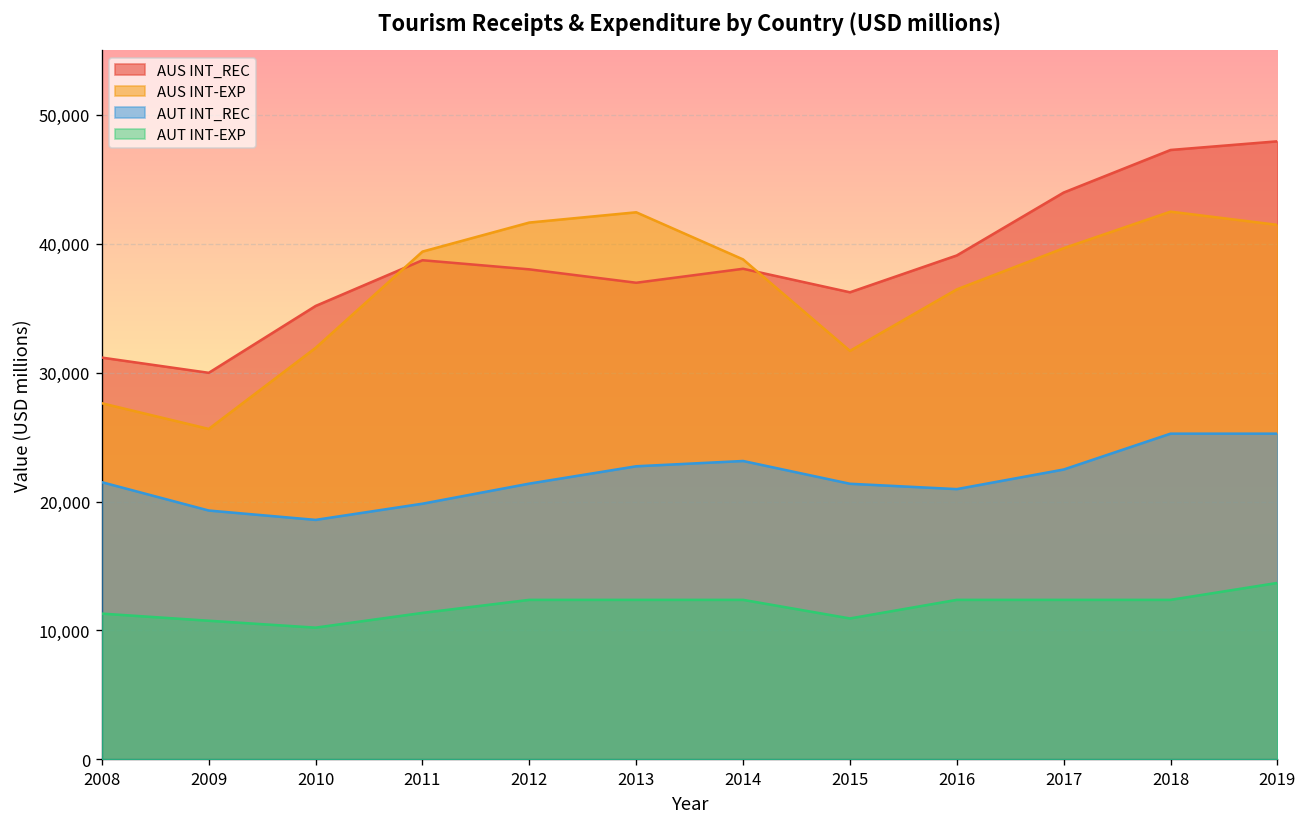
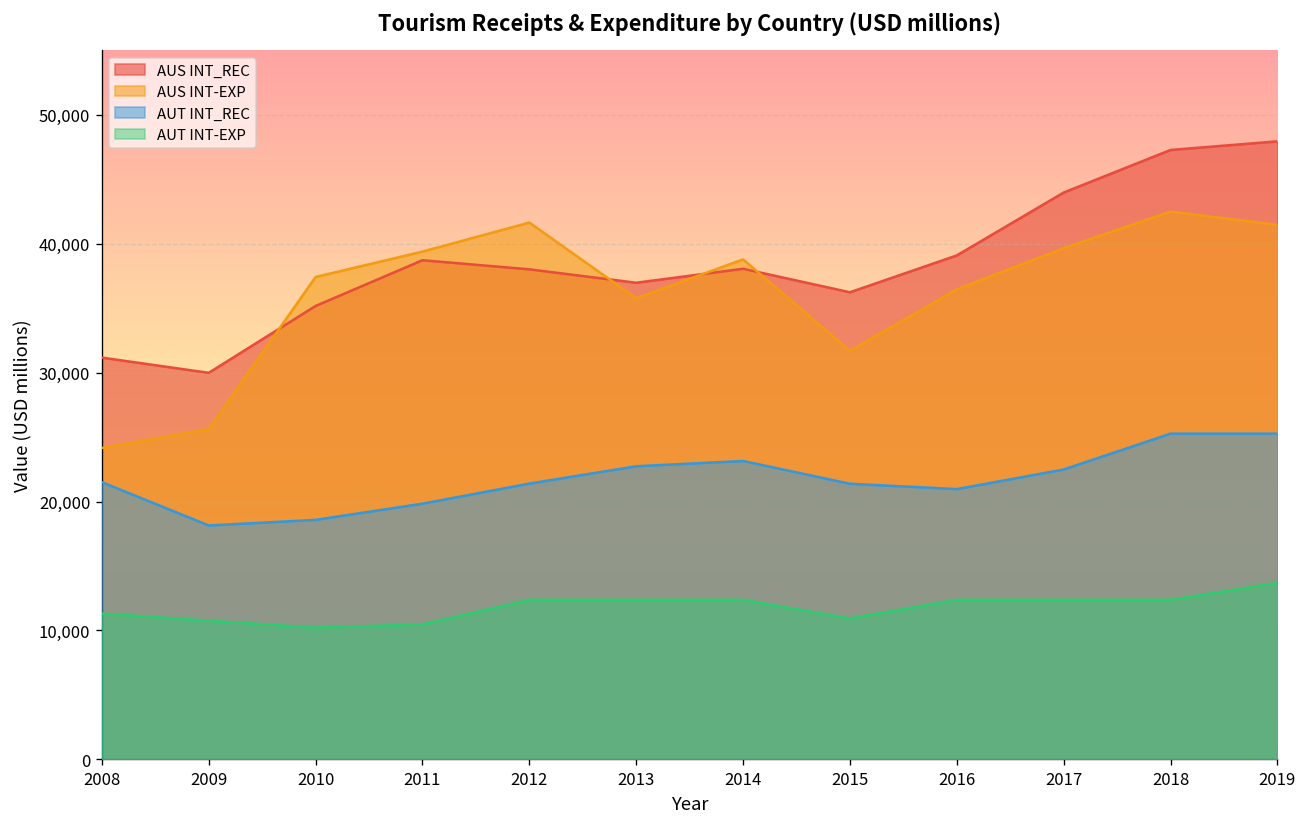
  {
    "AUS INT_REC": {
      "2008": "31,200",
      "2009": "30,000",
      "2010": "35,200",
      "2011": "38,700",
      "2012": "38,000",
      "2013": "37,000",
      "2014": "38,000",
      "2015": "36,200",
      "2016": "39,100",
      "2017": "44,000",
      "2018": "47,300",
      "2019": "47,900"
    },
    "AUS INT-EXP": {
-     "2008": "27,600",
+     "2008": "24,200",
      "2009": "25,600",
-     "2010": "31,900",
+     "2010": "37,400",
      "2011": "39,400",
      "2012": "41,600",
-     "2013": "42,400",
+     "2013": "35,800",
      "2014": "38,800",
      "2015": "31,700",
      "2016": "36,500",
      "2017": "39,600",
      "2018": "42,500",
      "2019": "41,500"
    },
    "AUT INT_REC": {
      "2008": "21,500",
-     "2009": "19,300",
+     "2009": "18,100",
      "2010": "18,600",
      "2011": "19,800",
      "2012": "21,400",
      "2013": "22,700",
      "2014": "23,100",
      "2015": "21,400",
      "2016": "21,000",
      "2017": "22,500",
      "2018": "25,300",
      "2019": "25,300"
    },
    "AUT INT-EXP": {
      "2008": "11,300",
      "2009": "10,800",
      "2010": "10,200",
-     "2011": "11,400",
+     "2011": "10,500",
      "2012": "12,400",
      "2013": "12,400",
      "2014": "12,400",
      "2015": "10,900",
      "2016": "12,400",
      "2017": "12,400",
      "2018": "12,400",
      "2019": "13,700"
    }
  }
